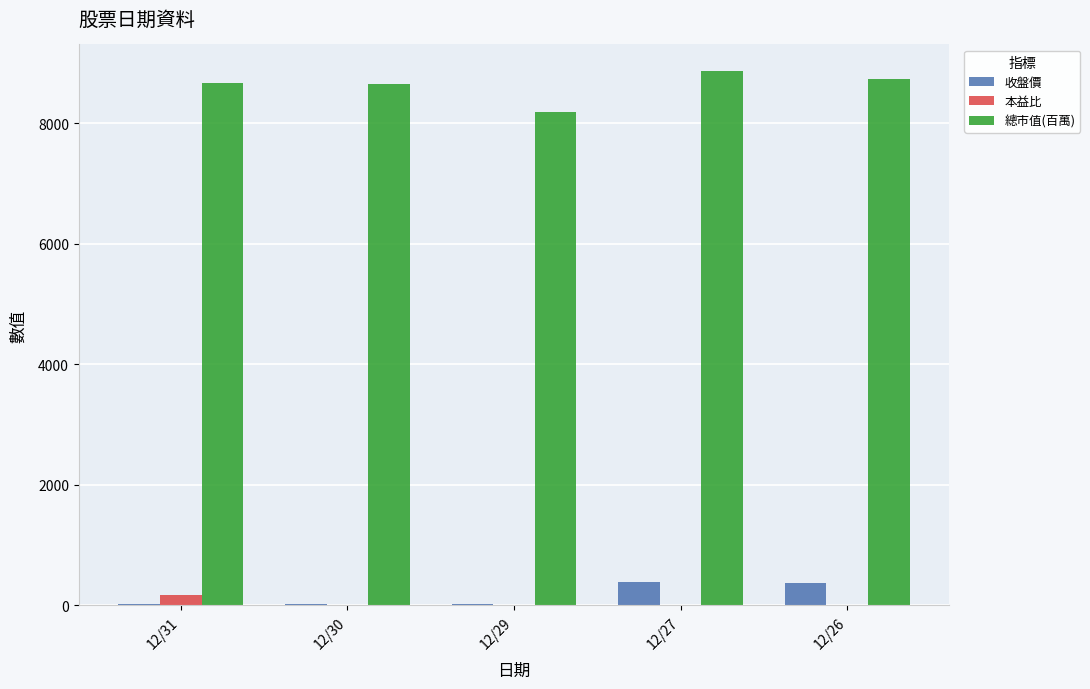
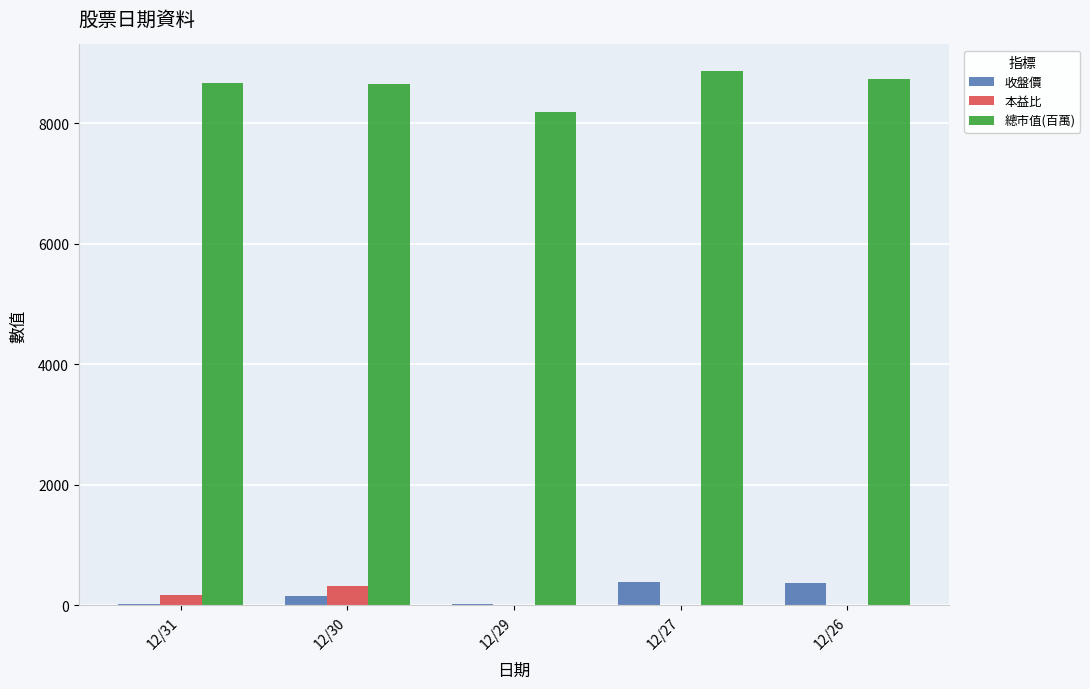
  {
    "收盤價": {
-     "12/30": 0,
+     "12/30": 200,
      "12/27": 400,
      "12/26": 400
    },
    "本益比": {
      "12/31": 200,
-     "12/30": 0
+     "12/30": 300
    },
    "總市值(百萬)": {
      "12/31": 8700,
      "12/30": 8700,
      "12/29": 8200,
      "12/27": 8900,
      "12/26": 8700
    }
  }
